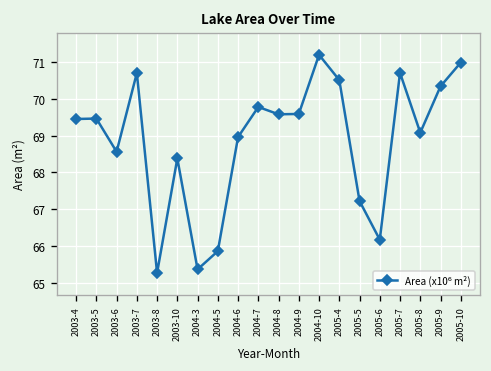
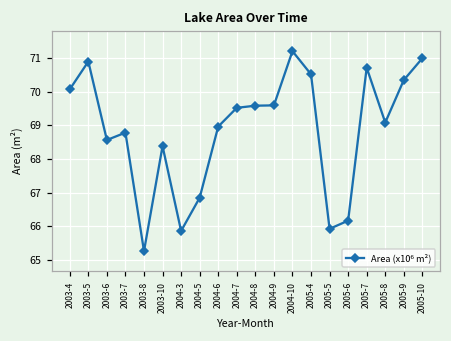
  {
-   "2003-4": 69.5,
-   "2003-5": 69.5,
+   "2003-4": 70.1,
+   "2003-5": 70.9,
    "2003-6": 68.6,
-   "2003-7": 70.7,
+   "2003-7": 68.8,
    "2003-8": 65.3,
    "2003-10": 68.4,
-   "2004-3": 65.4,
-   "2004-5": 65.9,
+   "2004-3": 65.9,
+   "2004-5": 66.8,
    "2004-6": 69.0,
-   "2004-7": 69.8,
+   "2004-7": 69.5,
    "2004-8": 69.6,
    "2004-9": 69.6,
    "2004-10": 71.2,
    "2005-4": 70.5,
-   "2005-5": 67.2,
+   "2005-5": 65.9,
    "2005-6": 66.2,
    "2005-7": 70.7,
    "2005-8": 69.1,
    "2005-9": 70.3,
    "2005-10": 71.0
  }
